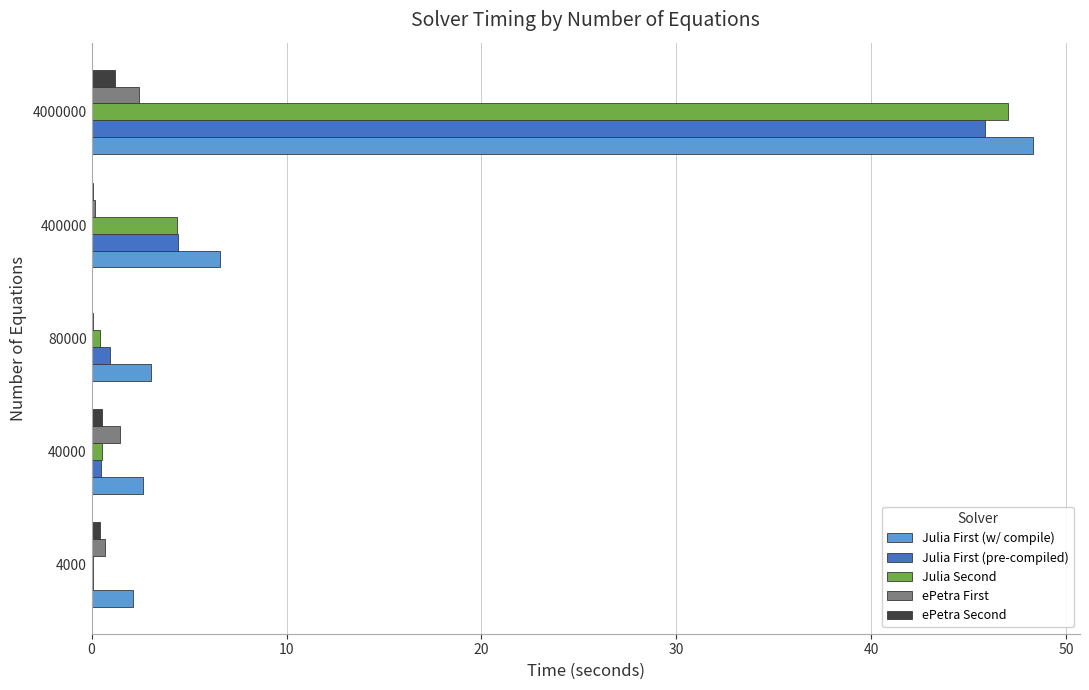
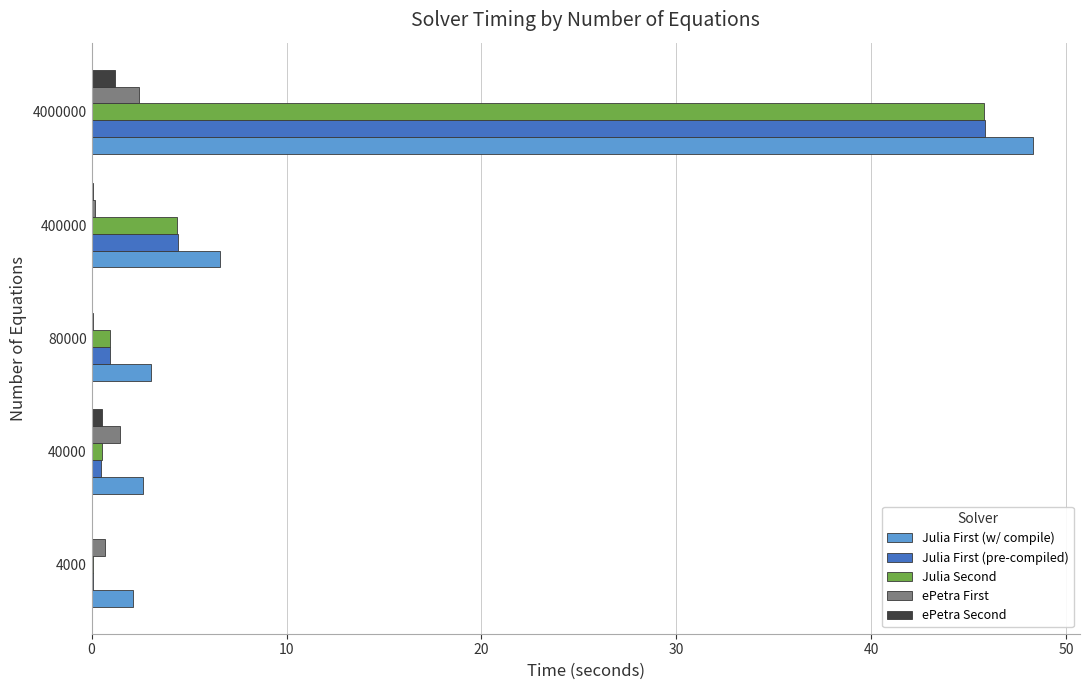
  {
    "Julia Second": {
-     "4000000": 47.0,
+     "4000000": 45.8,
      "400000": 4.4,
-     "80000": 0.4,
+     "80000": 0.9,
      "40000": 0.5
    },
    "ePetra First": {
      "4000000": 2.4,
      "400000": 0.2,
      "40000": 1.5,
      "4000": 0.7
    },
    "ePetra Second": {
      "4000000": 1.2,
      "40000": 0.5,
-     "4000": 0.4
+     "4000": 0.0
    }
  }
